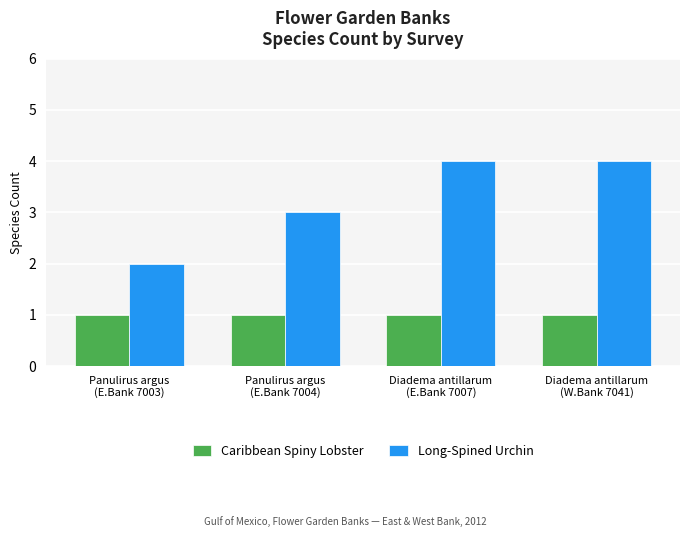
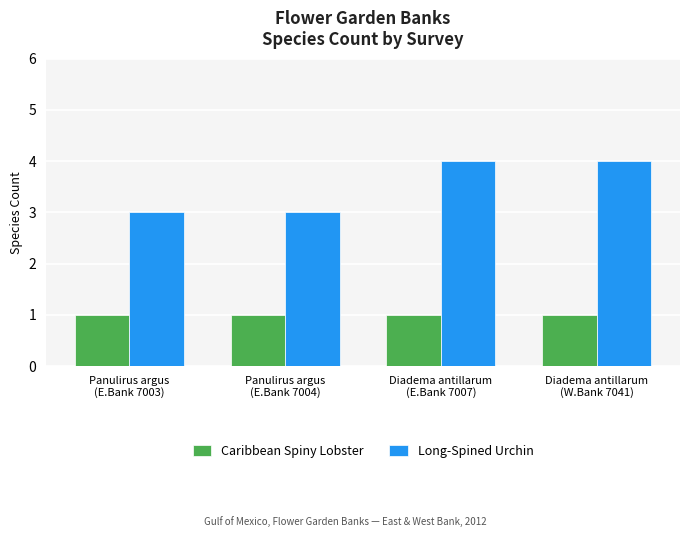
  {
    "Caribbean Spiny Lobster": {
      "Panulirus argus (E.Bank 7003)": 1,
      "Panulirus argus (E.Bank 7004)": 1,
      "Diadema antillarum (E.Bank 7007)": 1,
      "Diadema antillarum (W.Bank 7041)": 1
    },
    "Long-Spined Urchin": {
-     "Panulirus argus (E.Bank 7003)": 2,
+     "Panulirus argus (E.Bank 7003)": 3,
      "Panulirus argus (E.Bank 7004)": 3,
      "Diadema antillarum (E.Bank 7007)": 4,
      "Diadema antillarum (W.Bank 7041)": 4
    }
  }
